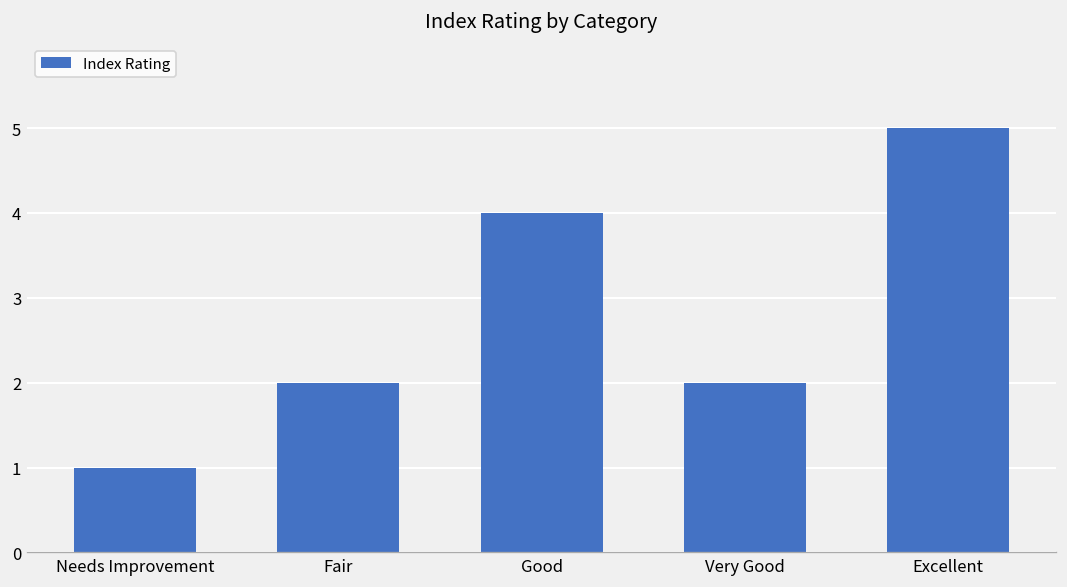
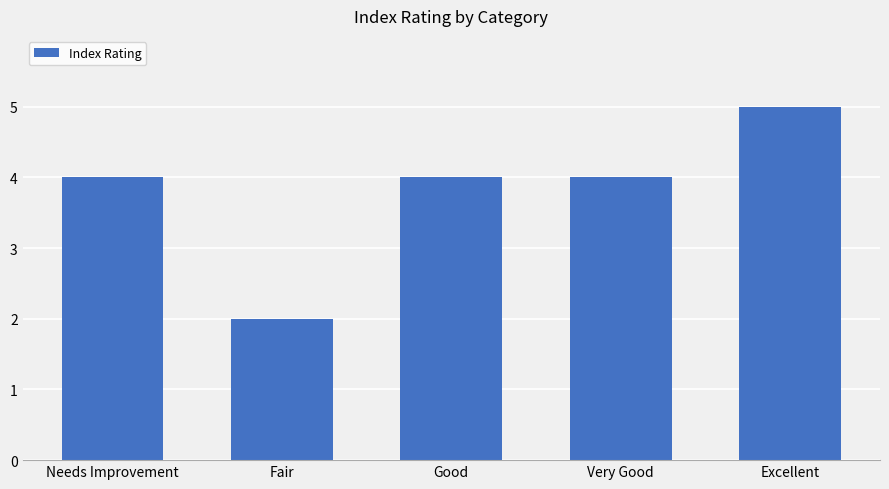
  {
-   "Needs Improvement": 1,
+   "Needs Improvement": 4,
    "Fair": 2,
    "Good": 4,
-   "Very Good": 2,
+   "Very Good": 4,
    "Excellent": 5
  }
